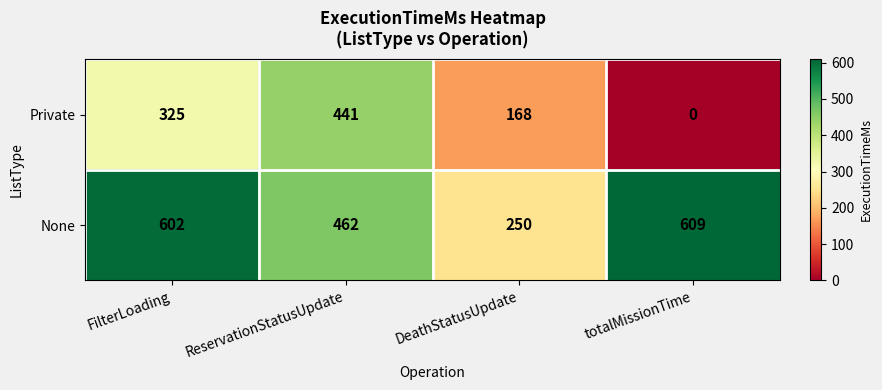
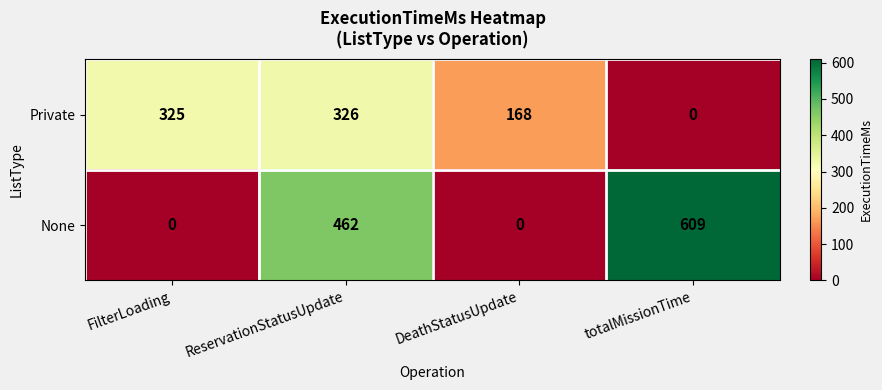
  {
    "Private": {
      "FilterLoading": 325,
-     "ReservationStatusUpdate": 441,
+     "ReservationStatusUpdate": 326,
      "DeathStatusUpdate": 168,
      "totalMissionTime": 0
    },
    "None": {
-     "FilterLoading": 602,
+     "FilterLoading": 0,
      "ReservationStatusUpdate": 462,
-     "DeathStatusUpdate": 250,
+     "DeathStatusUpdate": 0,
      "totalMissionTime": 609
    }
  }
